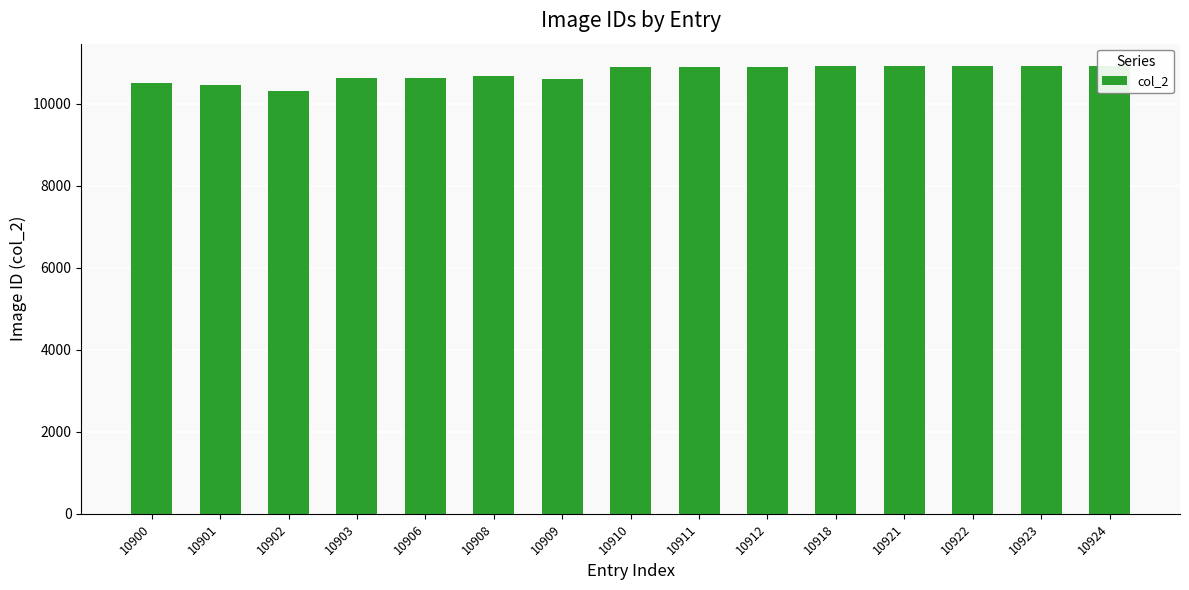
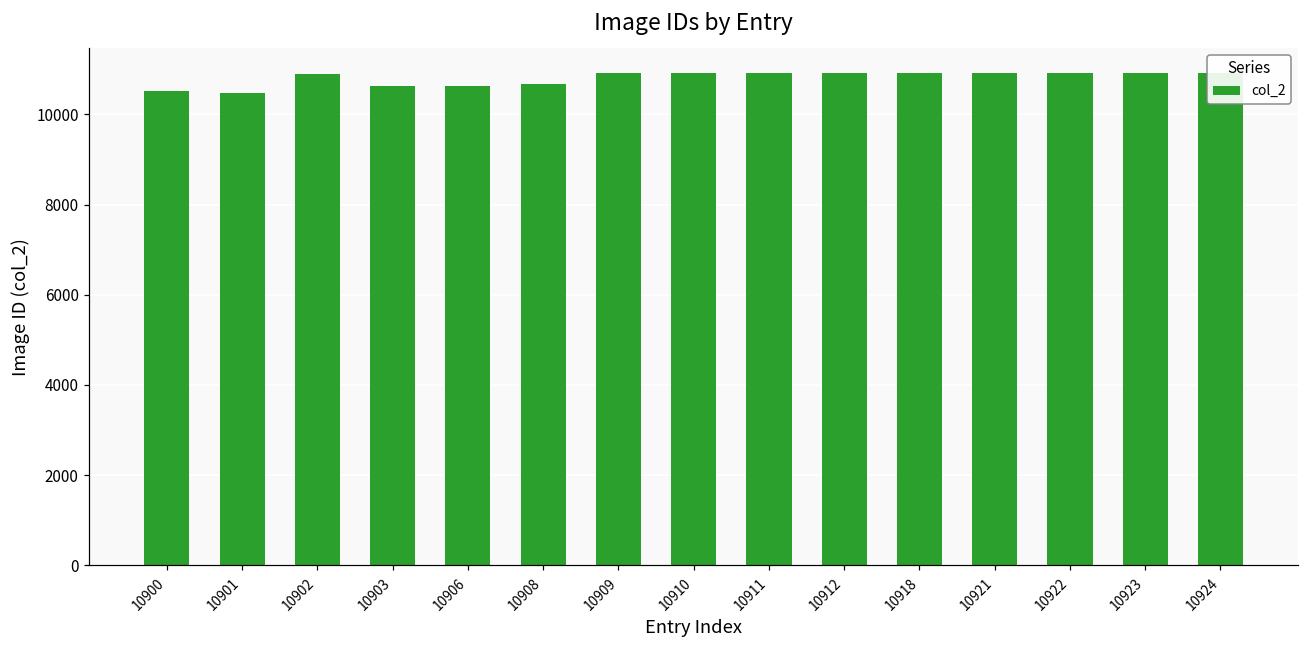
  {
    "10900": 10500,
    "10901": 10500,
-   "10902": 10300,
+   "10902": 10900,
    "10903": 10600,
    "10906": 10600,
    "10908": 10700,
-   "10909": 10600,
+   "10909": 10900,
    "10910": 10900,
    "10911": 10900,
    "10912": 10900,
    "10918": 10900,
    "10921": 10900,
    "10922": 10900,
    "10923": 10900
  }
